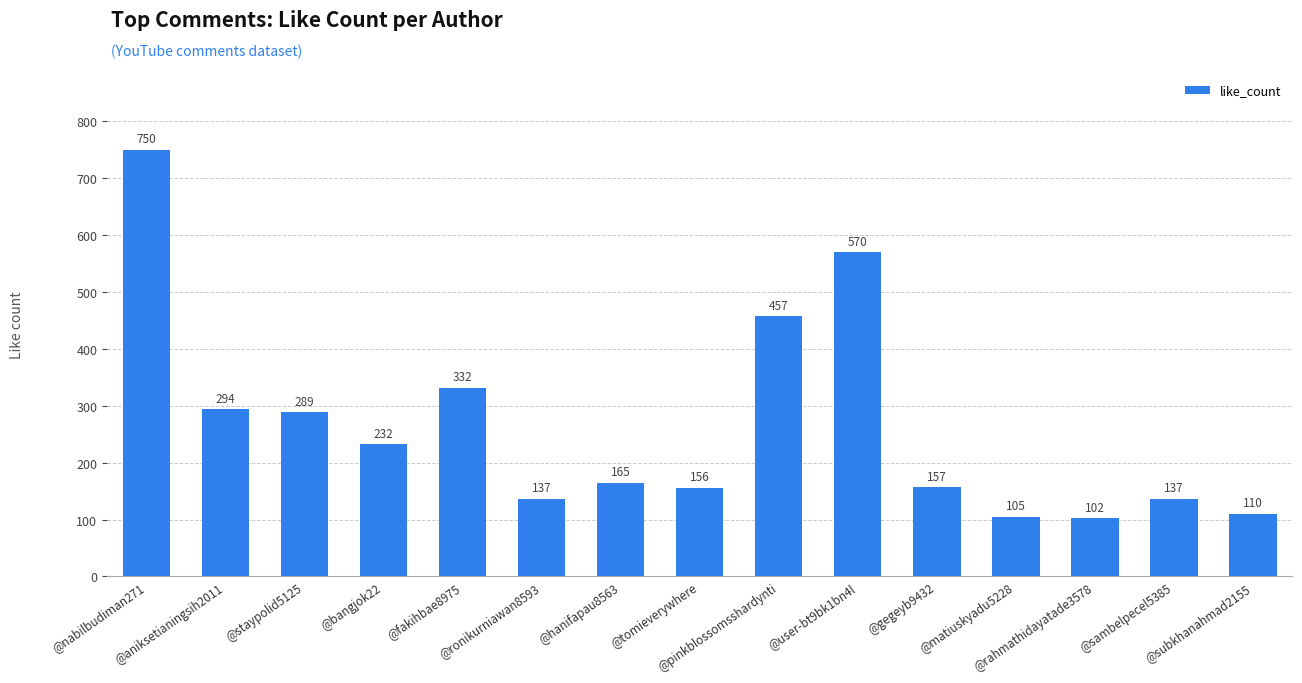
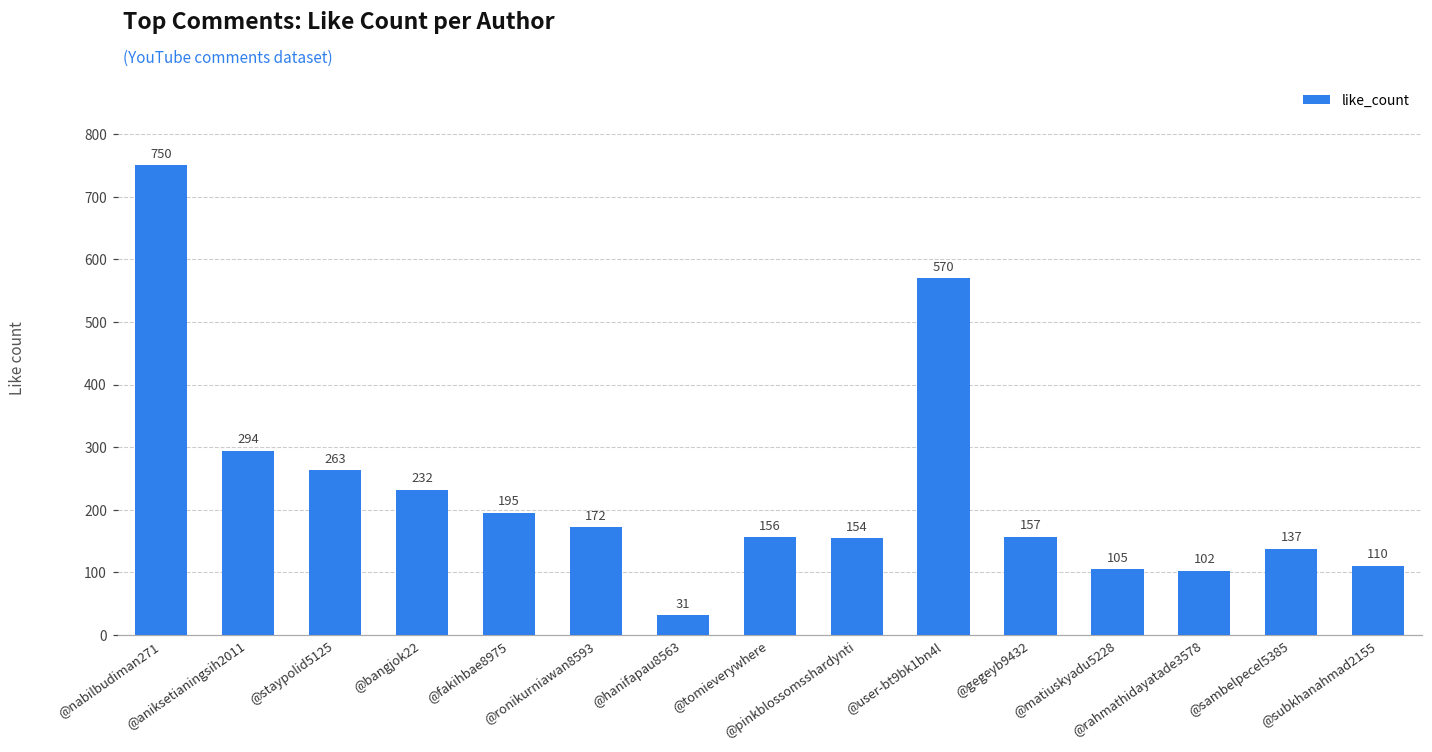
  {
    "@nabilbudiman271": 750,
    "@aniksetianingsih2011": 294,
-   "@staypolid5125": 289,
+   "@staypolid5125": 263,
    "@bangjok22": 232,
-   "@fakihbae8975": 332,
-   "@ronikurniawan8593": 137,
-   "@hanifapau8563": 165,
+   "@fakihbae8975": 195,
+   "@ronikurniawan8593": 172,
+   "@hanifapau8563": 31,
    "@tomieverywhere": 156,
-   "@pinkblossomsshardynti": 457,
+   "@pinkblossomsshardynti": 154,
    "@user-bt9bk1bn4l": 570,
    "@gegeyb9432": 157,
    "@matiuskyadu5228": 105,
    "@rahmathidayatade3578": 102,
    "@sambelpecel5385": 137,
    "@subkhanahmad2155": 110
  }
